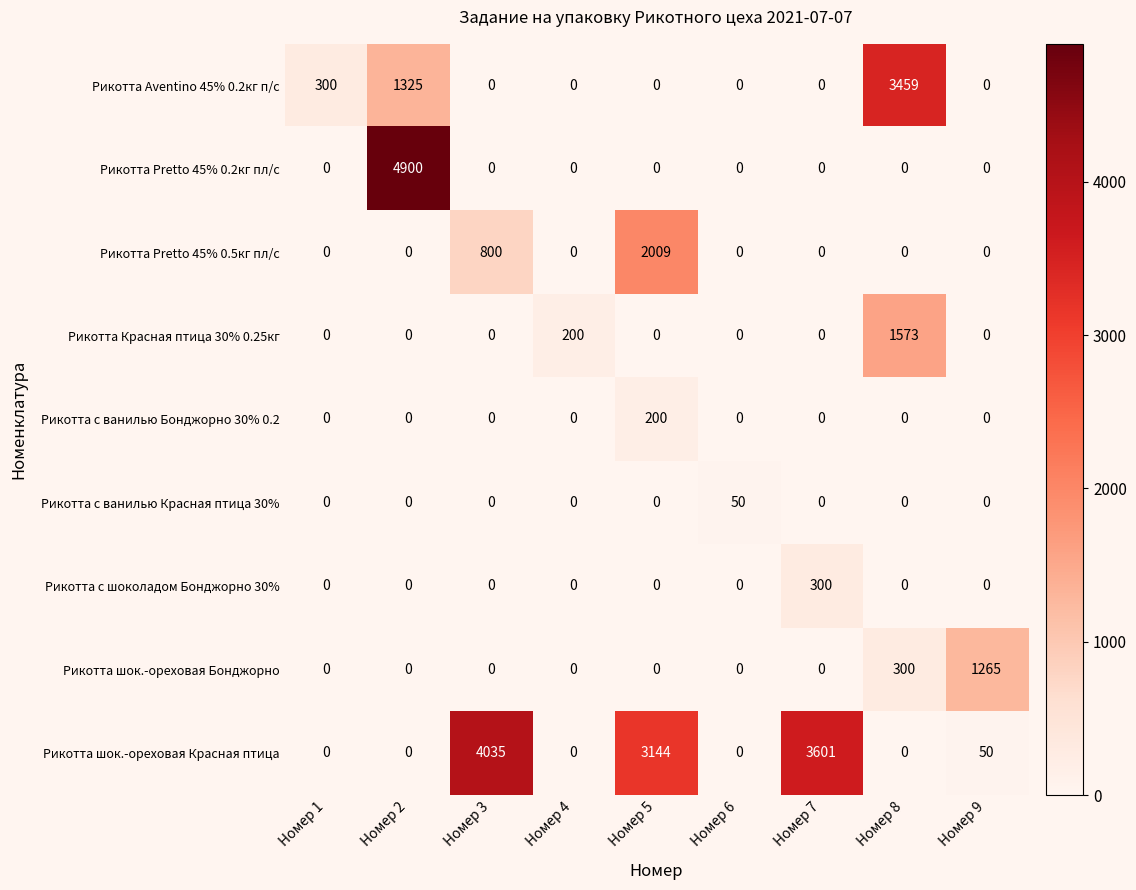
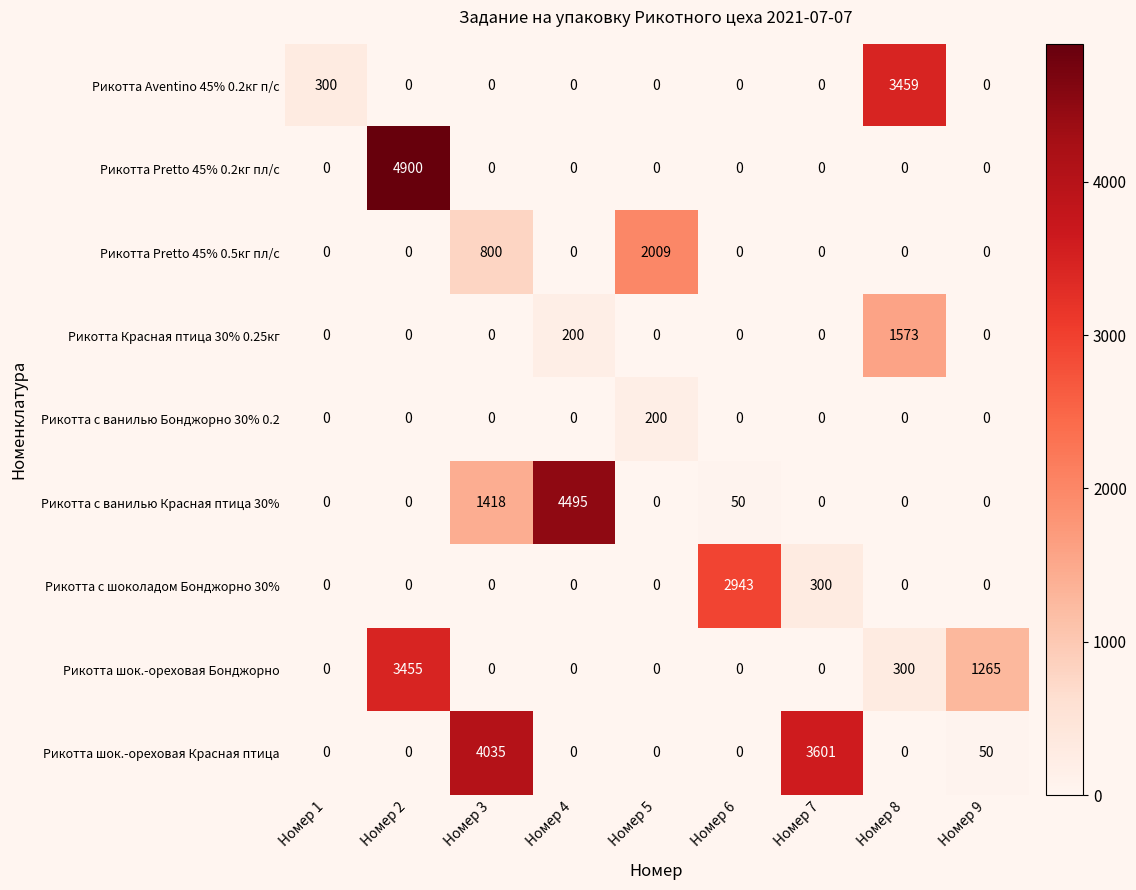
  {
    "Рикотта Aventino 45% 0.2кг п/с": {
      "Номер 1": 300,
-     "Номер 2": 1325,
+     "Номер 2": 0,
      "Номер 3": 0,
      "Номер 4": 0,
      "Номер 5": 0,
      "Номер 6": 0,
      "Номер 7": 0,
      "Номер 8": 3459,
      "Номер 9": 0
    },
    "Рикотта Pretto 45% 0.2кг пл/с": {
      "Номер 1": 0,
      "Номер 2": 4900,
      "Номер 3": 0,
      "Номер 4": 0,
      "Номер 5": 0,
      "Номер 6": 0,
      "Номер 7": 0,
      "Номер 8": 0,
      "Номер 9": 0
    },
    "Рикотта Pretto 45% 0.5кг пл/с": {
      "Номер 1": 0,
      "Номер 2": 0,
      "Номер 3": 800,
      "Номер 4": 0,
      "Номер 5": 2009,
      "Номер 6": 0,
      "Номер 7": 0,
      "Номер 8": 0,
      "Номер 9": 0
    },
    "Рикотта Красная птица 30% 0.25кг": {
      "Номер 1": 0,
      "Номер 2": 0,
      "Номер 3": 0,
      "Номер 4": 200,
      "Номер 5": 0,
      "Номер 6": 0,
      "Номер 7": 0,
      "Номер 8": 1573,
      "Номер 9": 0
    },
    "Рикотта с ванилью Бонджорно 30% 0.2": {
      "Номер 1": 0,
      "Номер 2": 0,
      "Номер 3": 0,
      "Номер 4": 0,
      "Номер 5": 200,
      "Номер 6": 0,
      "Номер 7": 0,
      "Номер 8": 0,
      "Номер 9": 0
    },
    "Рикотта с ванилью Красная птица 30%": {
      "Номер 1": 0,
      "Номер 2": 0,
-     "Номер 3": 0,
-     "Номер 4": 0,
+     "Номер 3": 1418,
+     "Номер 4": 4495,
      "Номер 5": 0,
      "Номер 6": 50,
      "Номер 7": 0,
      "Номер 8": 0,
      "Номер 9": 0
    },
    "Рикотта с шоколадом Бонджорно 30%": {
      "Номер 1": 0,
      "Номер 2": 0,
      "Номер 3": 0,
      "Номер 4": 0,
      "Номер 5": 0,
-     "Номер 6": 0,
+     "Номер 6": 2943,
      "Номер 7": 300,
      "Номер 8": 0,
      "Номер 9": 0
    },
    "Рикотта шок.-ореховая Бонджорно": {
      "Номер 1": 0,
-     "Номер 2": 0,
+     "Номер 2": 3455,
      "Номер 3": 0,
      "Номер 4": 0,
      "Номер 5": 0,
      "Номер 6": 0,
      "Номер 7": 0,
      "Номер 8": 300,
      "Номер 9": 1265
    },
    "Рикотта шок.-ореховая Красная птица": {
      "Номер 1": 0,
      "Номер 2": 0,
      "Номер 3": 4035,
      "Номер 4": 0,
-     "Номер 5": 3144,
+     "Номер 5": 0,
      "Номер 6": 0,
      "Номер 7": 3601,
      "Номер 8": 0,
      "Номер 9": 50
    }
  }
